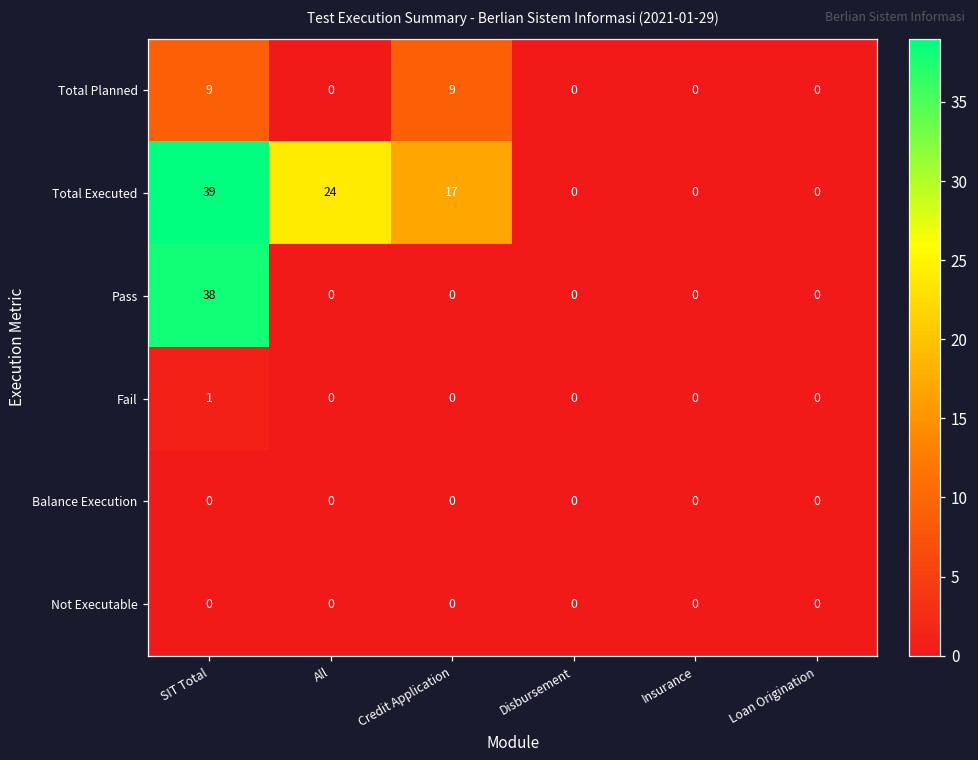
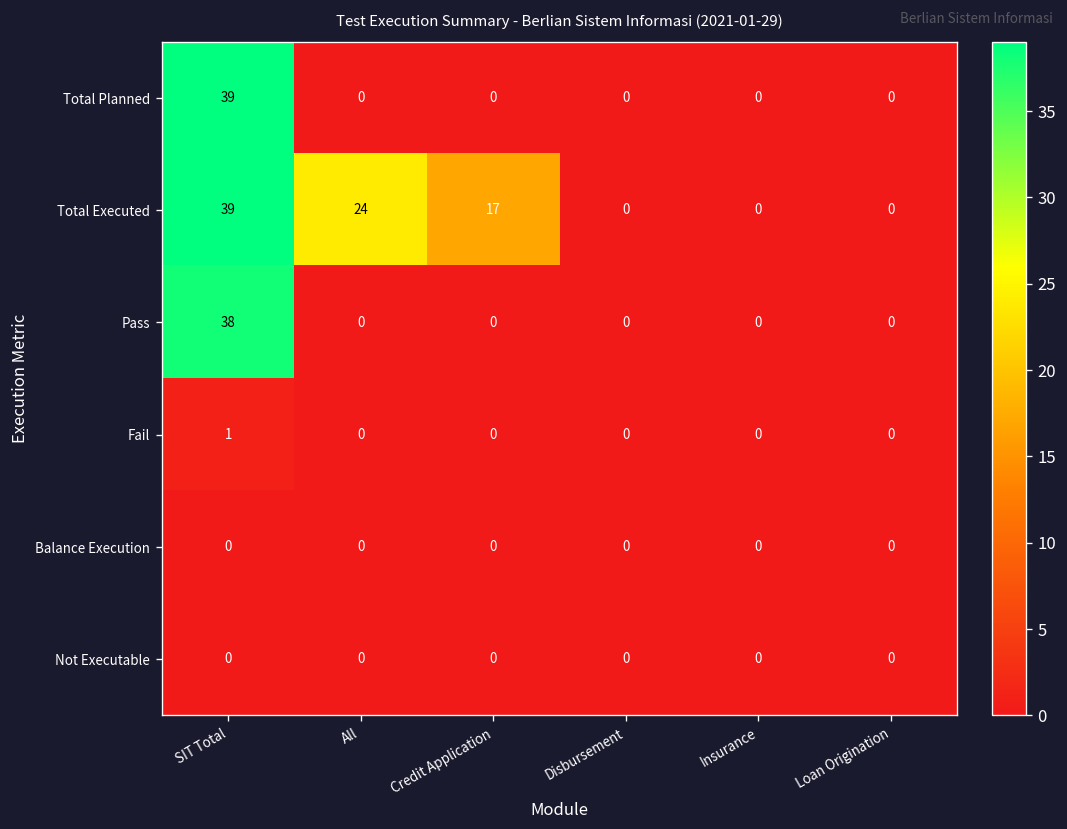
  {
    "Total Planned": {
-     "SIT Total": 9,
+     "SIT Total": 39,
      "All": 0,
-     "Credit Application": 9,
+     "Credit Application": 0,
      "Disbursement": 0,
      "Insurance": 0,
      "Loan Origination": 0
    },
    "Total Executed": {
      "SIT Total": 39,
      "All": 24,
      "Credit Application": 17,
      "Disbursement": 0,
      "Insurance": 0,
      "Loan Origination": 0
    },
    "Pass": {
      "SIT Total": 38,
      "All": 0,
      "Credit Application": 0,
      "Disbursement": 0,
      "Insurance": 0,
      "Loan Origination": 0
    },
    "Fail": {
      "SIT Total": 1,
      "All": 0,
      "Credit Application": 0,
      "Disbursement": 0,
      "Insurance": 0,
      "Loan Origination": 0
    },
    "Balance Execution": {
      "SIT Total": 0,
      "All": 0,
      "Credit Application": 0,
      "Disbursement": 0,
      "Insurance": 0,
      "Loan Origination": 0
    },
    "Not Executable": {
      "SIT Total": 0,
      "All": 0,
      "Credit Application": 0,
      "Disbursement": 0,
      "Insurance": 0,
      "Loan Origination": 0
    }
  }
